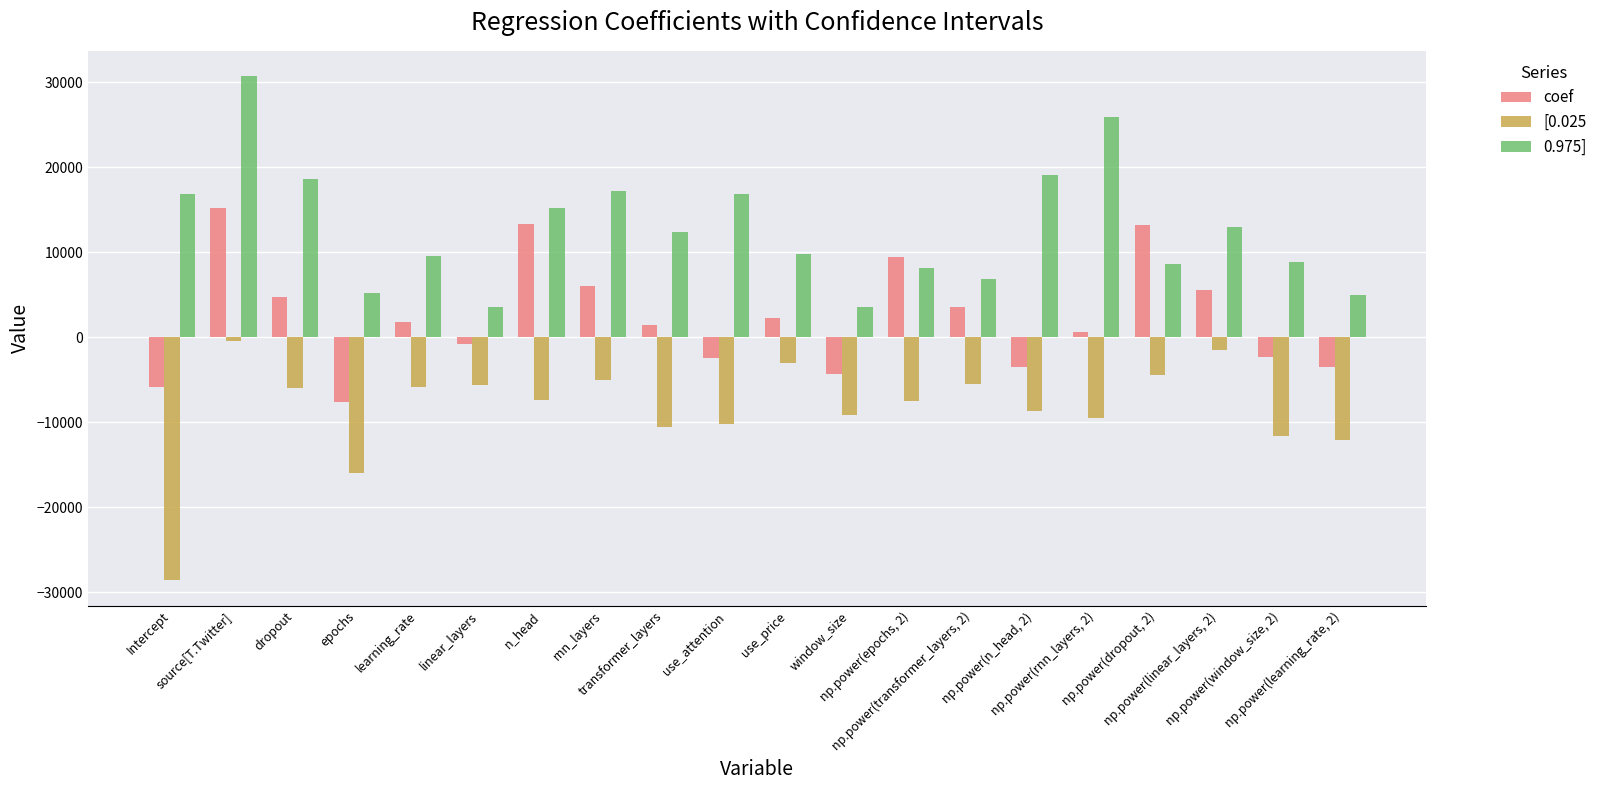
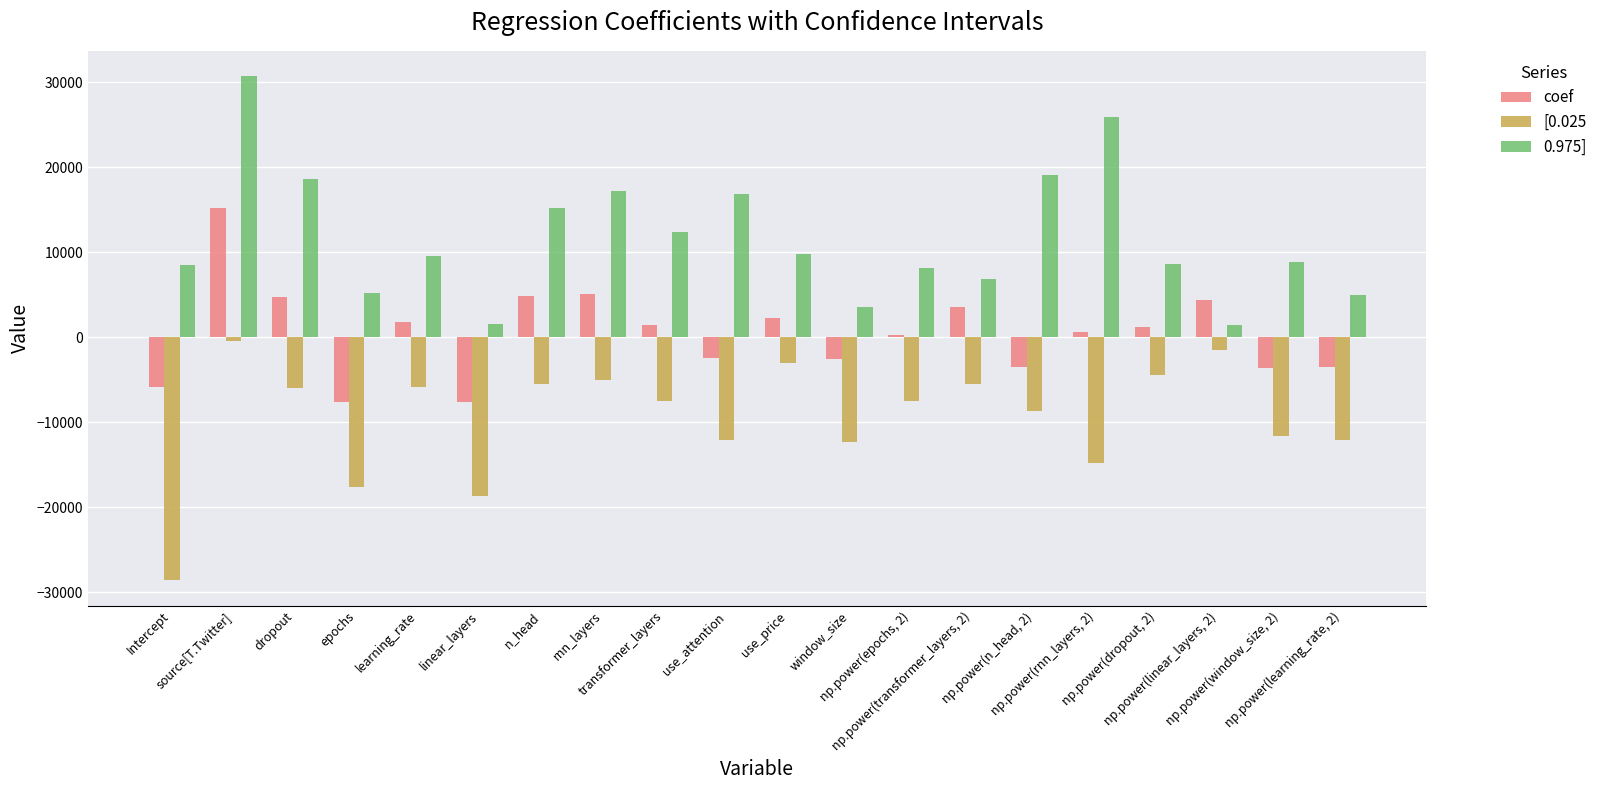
  {
    "coef": {
      "Intercept": -6000,
      "source[T.Twitter]": 15000,
      "dropout": 5000,
      "epochs": -8000,
      "learning_rate": 2000,
-     "linear_layers": -1000,
-     "n_head": 13000,
-     "rnn_layers": 6000,
+     "linear_layers": -8000,
+     "n_head": 5000,
+     "rnn_layers": 5000,
      "transformer_layers": 1000,
      "use_attention": -2000,
      "use_price": 2000,
-     "window_size": -4000,
-     "np.power(epochs, 2)": 9000,
+     "window_size": -3000,
+     "np.power(epochs, 2)": 0,
      "np.power(transformer_layers, 2)": 4000,
      "np.power(n_head, 2)": -3000,
      "np.power(rnn_layers, 2)": 1000,
-     "np.power(dropout, 2)": 13000,
-     "np.power(linear_layers, 2)": 6000,
-     "np.power(window_size, 2)": -2000,
+     "np.power(dropout, 2)": 1000,
+     "np.power(linear_layers, 2)": 4000,
+     "np.power(window_size, 2)": -4000,
      "np.power(learning_rate, 2)": -4000
    },
    "[0.025": {
      "Intercept": -29000,
      "source[T.Twitter]": 0,
      "dropout": -6000,
-     "epochs": -16000,
+     "epochs": -18000,
      "learning_rate": -6000,
-     "linear_layers": -6000,
-     "n_head": -7000,
+     "linear_layers": -19000,
+     "n_head": -6000,
      "rnn_layers": -5000,
-     "transformer_layers": -11000,
-     "use_attention": -10000,
+     "transformer_layers": -8000,
+     "use_attention": -12000,
      "use_price": -3000,
-     "window_size": -9000,
+     "window_size": -12000,
      "np.power(epochs, 2)": -8000,
      "np.power(transformer_layers, 2)": -5000,
      "np.power(n_head, 2)": -9000,
-     "np.power(rnn_layers, 2)": -10000,
+     "np.power(rnn_layers, 2)": -15000,
      "np.power(dropout, 2)": -4000,
      "np.power(linear_layers, 2)": -1000,
      "np.power(window_size, 2)": -12000,
      "np.power(learning_rate, 2)": -12000
    },
    "0.975]": {
-     "Intercept": 17000,
+     "Intercept": 8000,
      "source[T.Twitter]": 31000,
      "dropout": 19000,
      "epochs": 5000,
      "learning_rate": 10000,
-     "linear_layers": 4000,
+     "linear_layers": 2000,
      "n_head": 15000,
      "rnn_layers": 17000,
      "transformer_layers": 12000,
      "use_attention": 17000,
      "use_price": 10000,
      "window_size": 4000,
      "np.power(epochs, 2)": 8000,
      "np.power(transformer_layers, 2)": 7000,
      "np.power(n_head, 2)": 19000,
      "np.power(rnn_layers, 2)": 26000,
      "np.power(dropout, 2)": 9000,
-     "np.power(linear_layers, 2)": 13000,
+     "np.power(linear_layers, 2)": 1000,
      "np.power(window_size, 2)": 9000,
      "np.power(learning_rate, 2)": 5000
    }
  }
